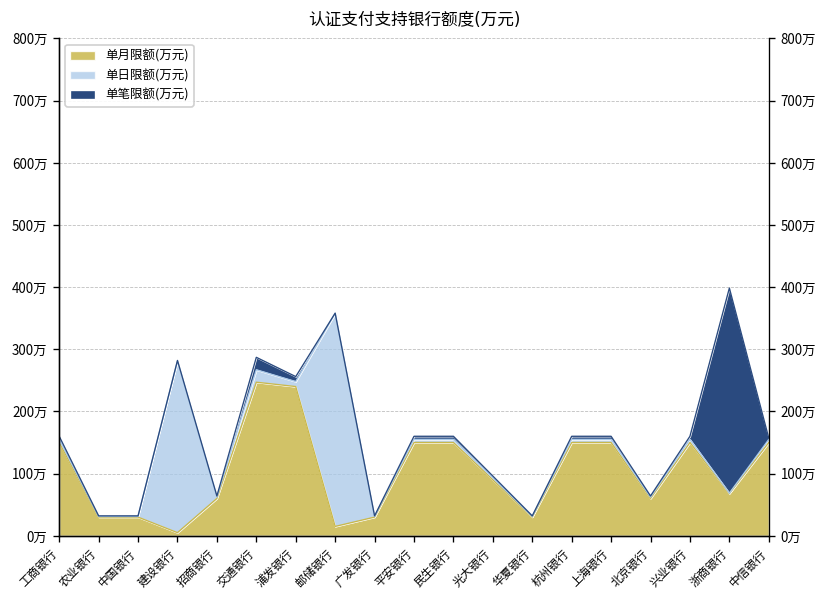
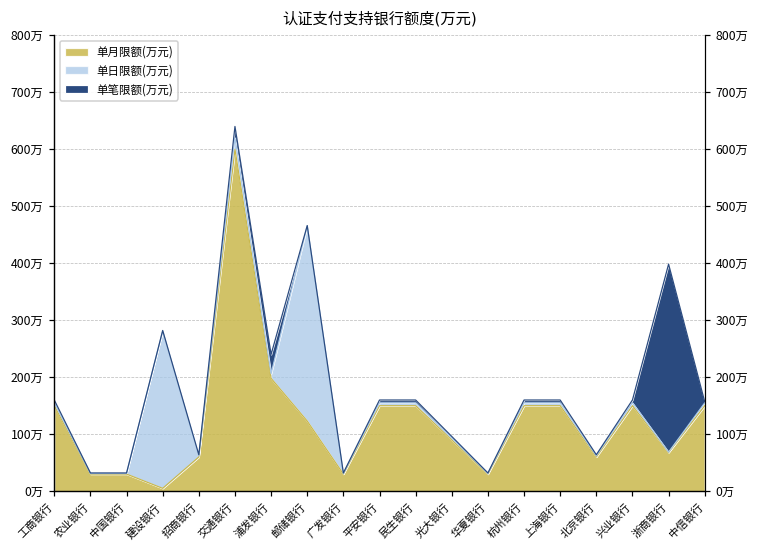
  {
    "单月限额(万元)": {
      "工商银行": "150万",
      "建设银行": "10万",
-     "交通银行": "250万",
-     "浦发银行": "240万",
-     "邮储银行": "20万",
+     "交通银行": "600万",
+     "浦发银行": "200万",
+     "邮储银行": "120万",
      "平安银行": "150万",
      "民生银行": "150万",
      "杭州银行": "150万",
      "上海银行": "150万",
      "兴业银行": "150万",
      "中信银行": "150万"
    },
    "单日限额(万元)": {
      "工商银行": "160万",
      "平安银行": "160万",
      "民生银行": "160万",
      "杭州银行": "160万",
      "上海银行": "160万",
      "兴业银行": "160万"
    },
    "单笔限额(万元)": {
      "工商银行": "10万",
      "交通银行": "20万",
-     "浦发银行": "10万",
+     "浦发银行": "30万",
      "平安银行": "10万",
      "民生银行": "10万",
      "杭州银行": "10万",
      "上海银行": "10万",
      "兴业银行": "10万",
      "浙商银行": "330万"
    }
  }
